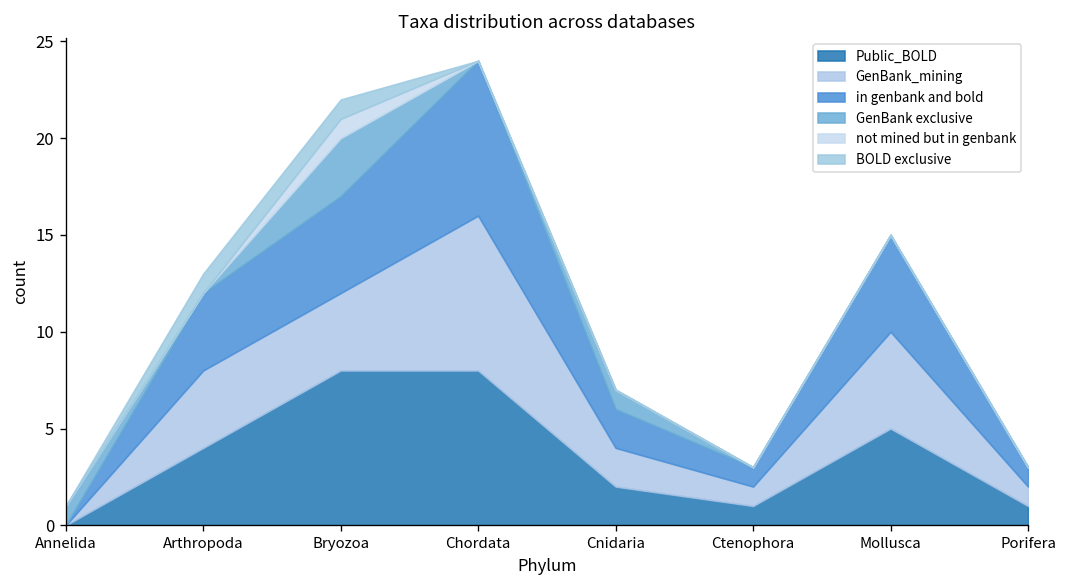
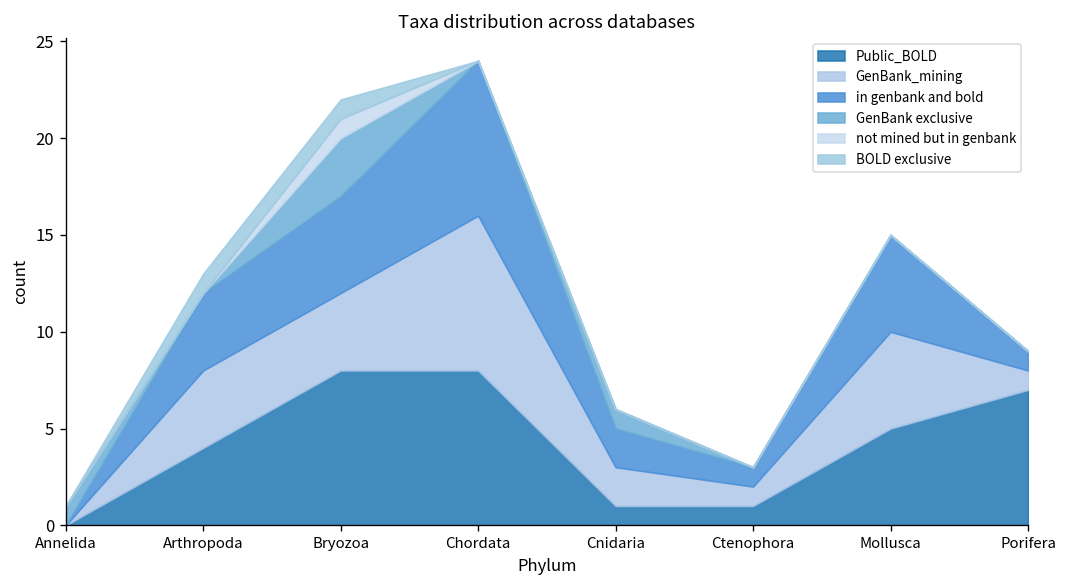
  {
    "Public_BOLD": {
      "Arthropoda": 4,
      "Bryozoa": 8,
      "Chordata": 8,
-     "Cnidaria": 2,
+     "Cnidaria": 1,
      "Ctenophora": 1,
      "Mollusca": 5,
-     "Porifera": 1
+     "Porifera": 7
    }
  }
